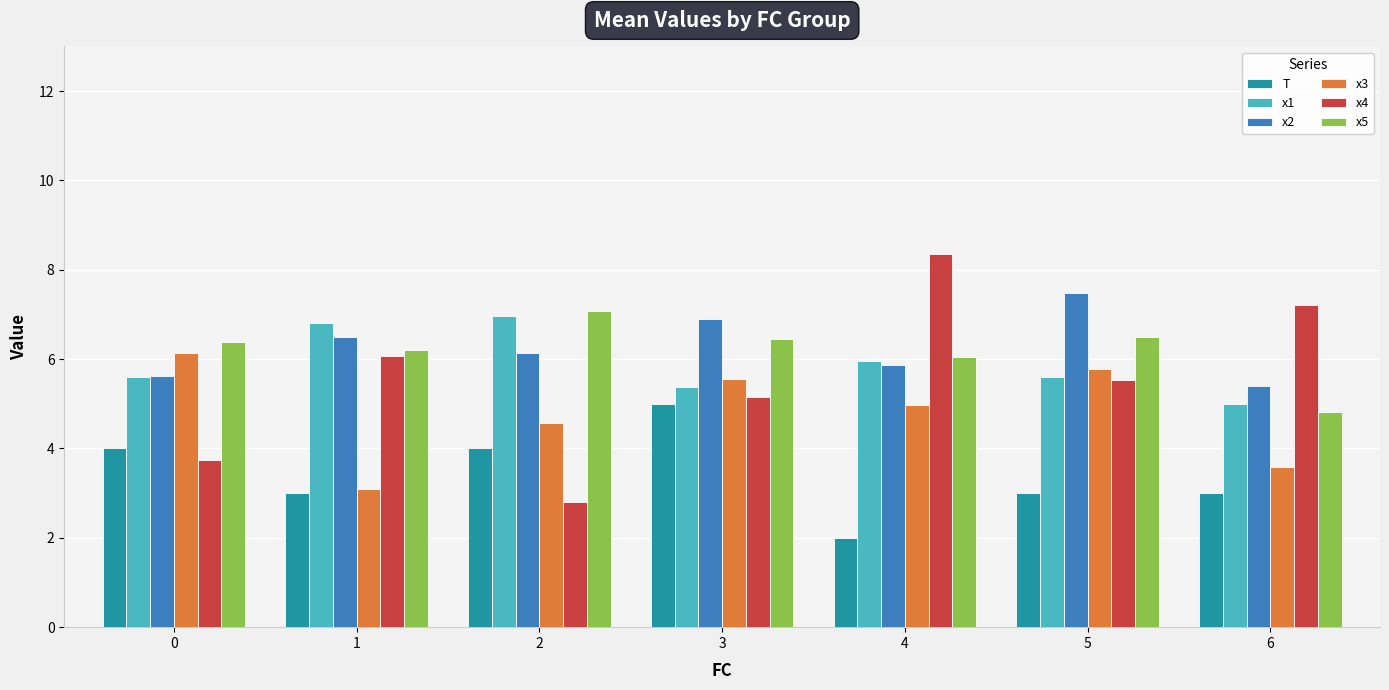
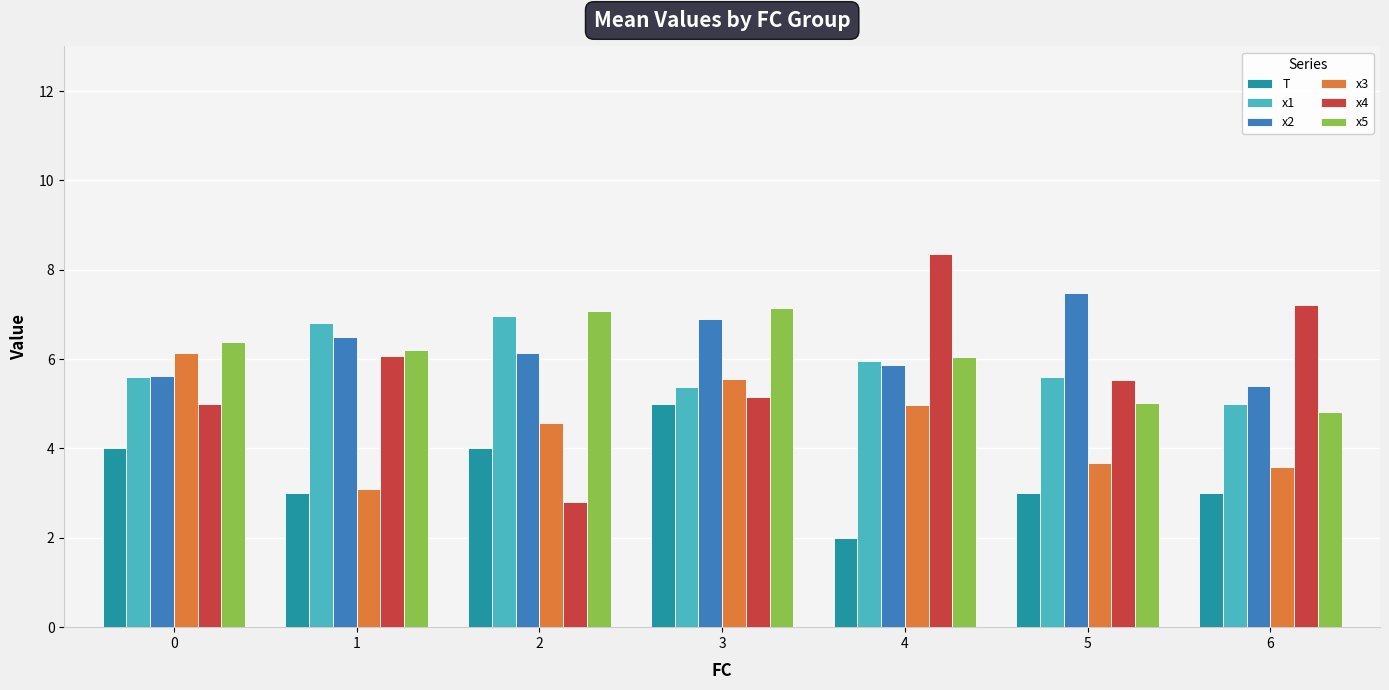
  {
    "x3": {
      "0": 6.1,
      "1": 3.1,
      "2": 4.6,
      "3": 5.6,
      "4": 5.0,
-     "5": 5.8,
+     "5": 3.7,
      "6": 3.6
    },
    "x4": {
-     "0": 3.8,
+     "0": 5.0,
      "1": 6.1,
      "2": 2.8,
      "3": 5.2,
      "4": 8.4,
      "5": 5.5,
      "6": 7.2
    },
    "x5": {
      "0": 6.4,
      "1": 6.2,
      "2": 7.1,
-     "3": 6.5,
+     "3": 7.2,
      "4": 6.1,
-     "5": 6.5,
+     "5": 5.0,
      "6": 4.8
    }
  }
